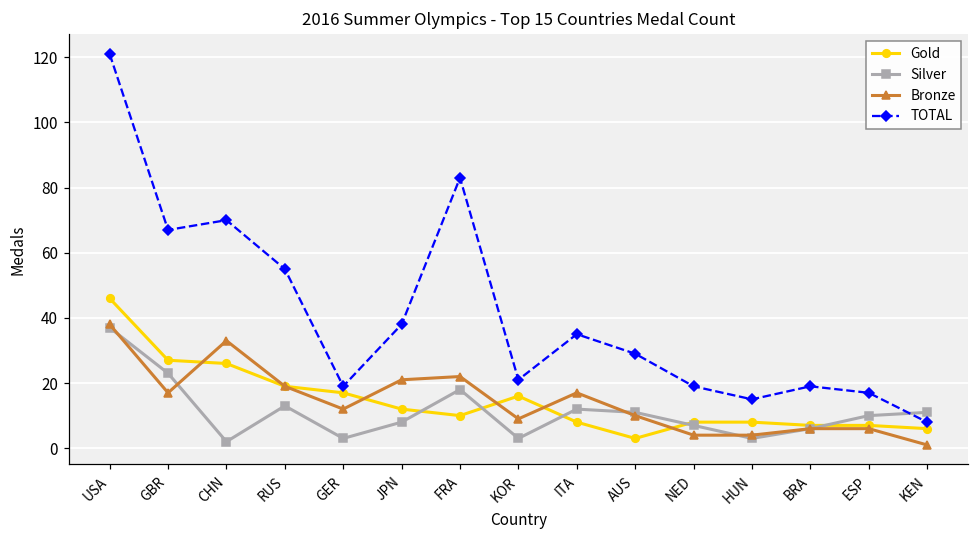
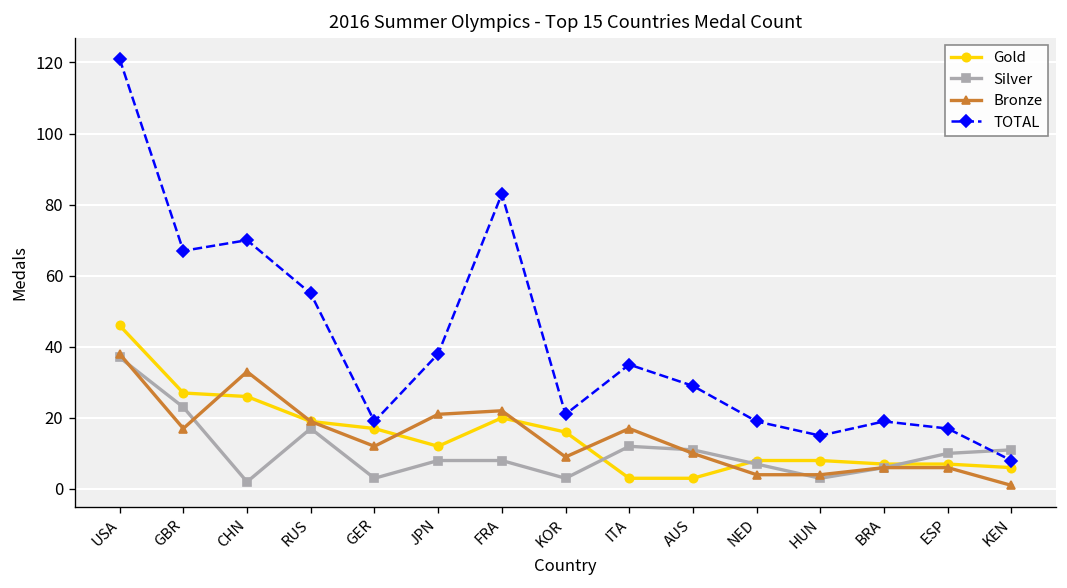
  {
    "Gold": {
      "USA": 46,
      "GBR": 27,
      "CHN": 26,
      "GER": 17,
      "JPN": 12,
-     "FRA": 10,
+     "FRA": 20,
      "KOR": 16,
-     "ITA": 8,
+     "ITA": 3,
      "AUS": 3,
      "NED": 8,
      "HUN": 8,
      "BRA": 7,
      "ESP": 7,
      "KEN": 6
    },
    "Silver": {
      "USA": 37,
      "GBR": 23,
      "CHN": 2,
-     "RUS": 13,
+     "RUS": 17,
      "GER": 3,
      "JPN": 8,
-     "FRA": 18,
+     "FRA": 8,
      "KOR": 3,
      "ITA": 12,
      "AUS": 11,
      "NED": 7,
      "HUN": 3,
      "ESP": 10,
      "KEN": 11
    },
    "Bronze": {
      "USA": 38,
      "GBR": 17,
      "CHN": 33,
      "GER": 12,
      "JPN": 21,
      "FRA": 22,
      "KOR": 9,
      "ITA": 17,
      "AUS": 10,
      "NED": 4,
      "HUN": 4,
      "ESP": 6,
      "KEN": 1
    },
    "TOTAL": {
      "USA": 121,
      "GBR": 67,
      "CHN": 70,
      "RUS": 55,
      "GER": 19,
      "JPN": 38,
      "FRA": 83,
      "KOR": 21,
      "ITA": 35,
      "AUS": 29,
      "NED": 19,
      "HUN": 15,
      "BRA": 19,
      "ESP": 17,
      "KEN": 8
    }
  }
